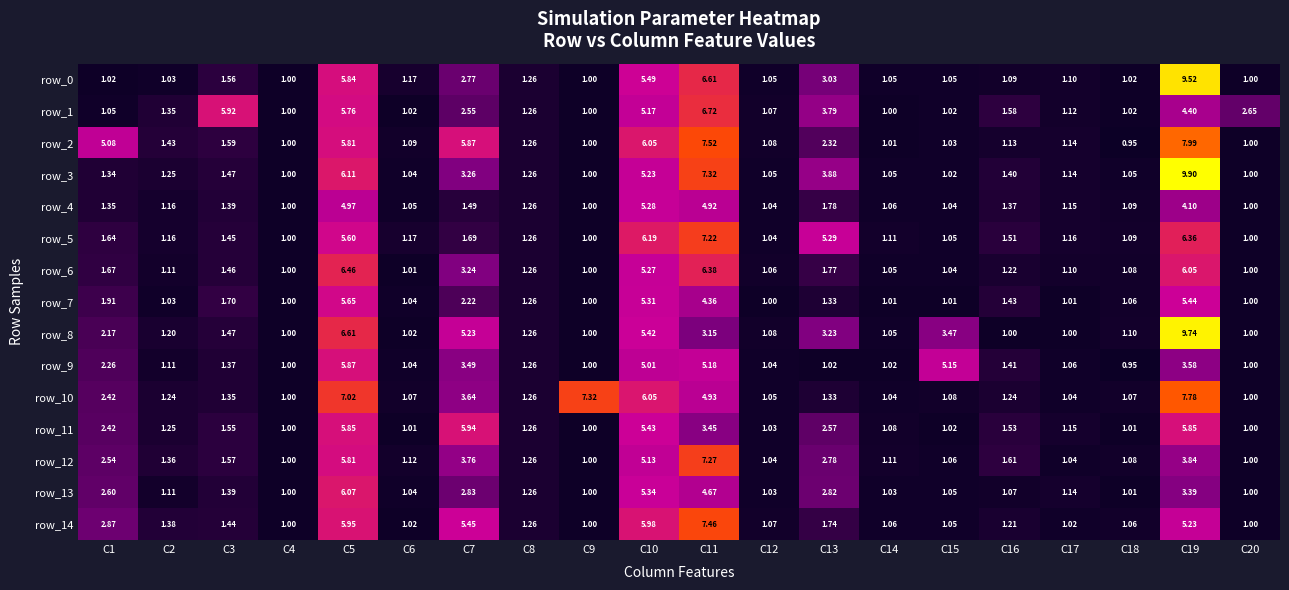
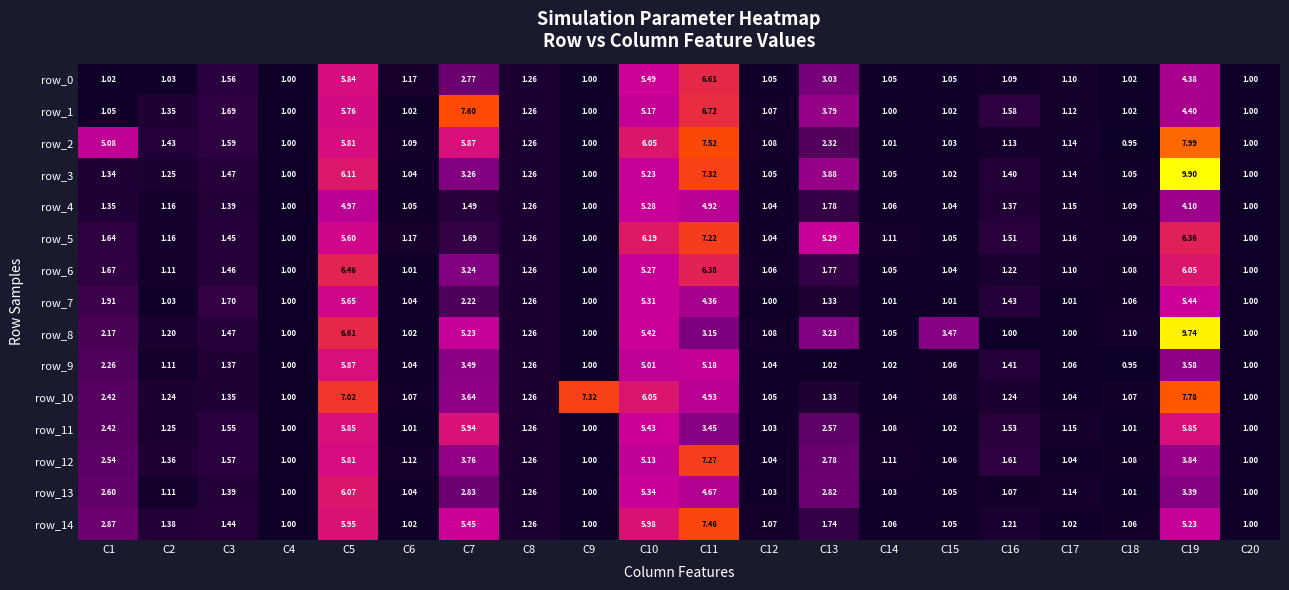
  {
    "row_0": {
      "C1": 1.02,
      "C2": 1.03,
      "C3": 1.56,
      "C4": 1.00,
      "C5": 5.84,
      "C6": 1.17,
      "C7": 2.77,
      "C8": 1.26,
      "C9": 1.00,
      "C10": 5.49,
      "C11": 6.61,
      "C12": 1.05,
      "C13": 3.03,
      "C14": 1.05,
      "C15": 1.05,
      "C16": 1.09,
      "C17": 1.10,
      "C18": 1.02,
-     "C19": 9.52,
+     "C19": 4.38,
      "C20": 1.00
    },
    "row_1": {
      "C1": 1.05,
      "C2": 1.35,
-     "C3": 5.92,
+     "C3": 1.69,
      "C4": 1.00,
      "C5": 5.76,
      "C6": 1.02,
-     "C7": 2.55,
+     "C7": 7.60,
      "C8": 1.26,
      "C9": 1.00,
      "C10": 5.17,
      "C11": 6.72,
      "C12": 1.07,
      "C13": 3.79,
      "C14": 1.00,
      "C15": 1.02,
      "C16": 1.58,
      "C17": 1.12,
      "C18": 1.02,
      "C19": 4.40,
-     "C20": 2.65
+     "C20": 1.00
    },
    "row_9": {
      "C1": 2.26,
      "C2": 1.11,
      "C3": 1.37,
      "C4": 1.00,
      "C5": 5.87,
      "C6": 1.04,
      "C7": 3.49,
      "C8": 1.26,
      "C9": 1.00,
      "C10": 5.01,
      "C11": 5.18,
      "C12": 1.04,
      "C13": 1.02,
      "C14": 1.02,
-     "C15": 5.15,
+     "C15": 1.06,
      "C16": 1.41,
      "C17": 1.06,
      "C18": 0.95,
      "C19": 3.58,
      "C20": 1.00
    }
  }
